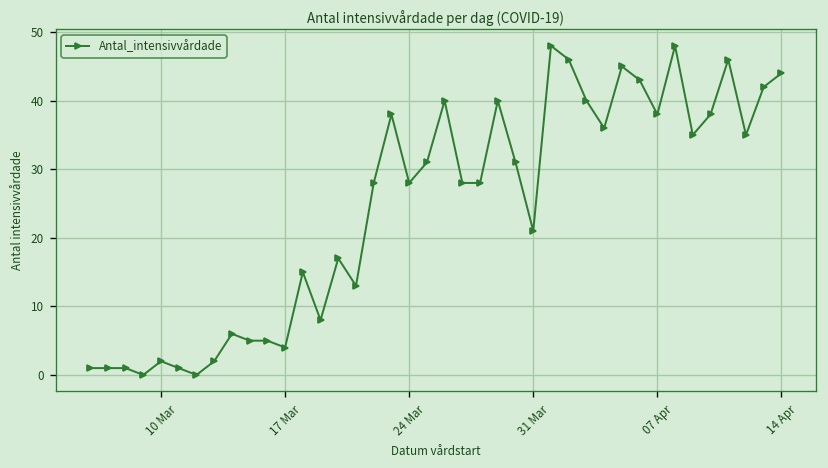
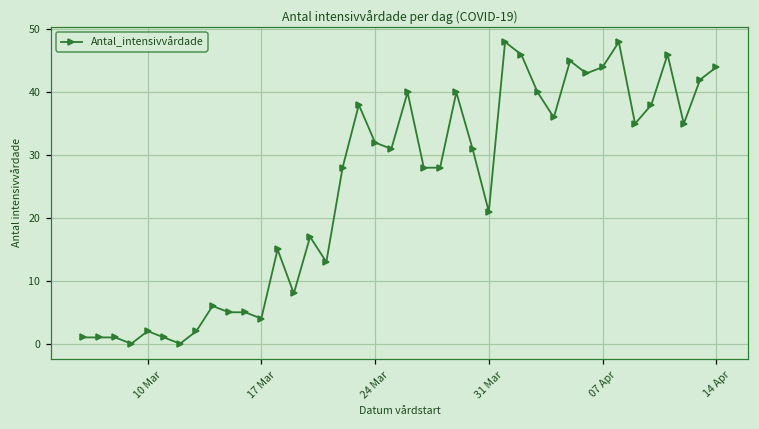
  {
    "10 Mar": 2,
    "17 Mar": 4,
-   "24 Mar": 28,
+   "24 Mar": 32,
    "31 Mar": 21,
-   "07 Apr": 38,
+   "07 Apr": 44,
    "14 Apr": 44
  }
